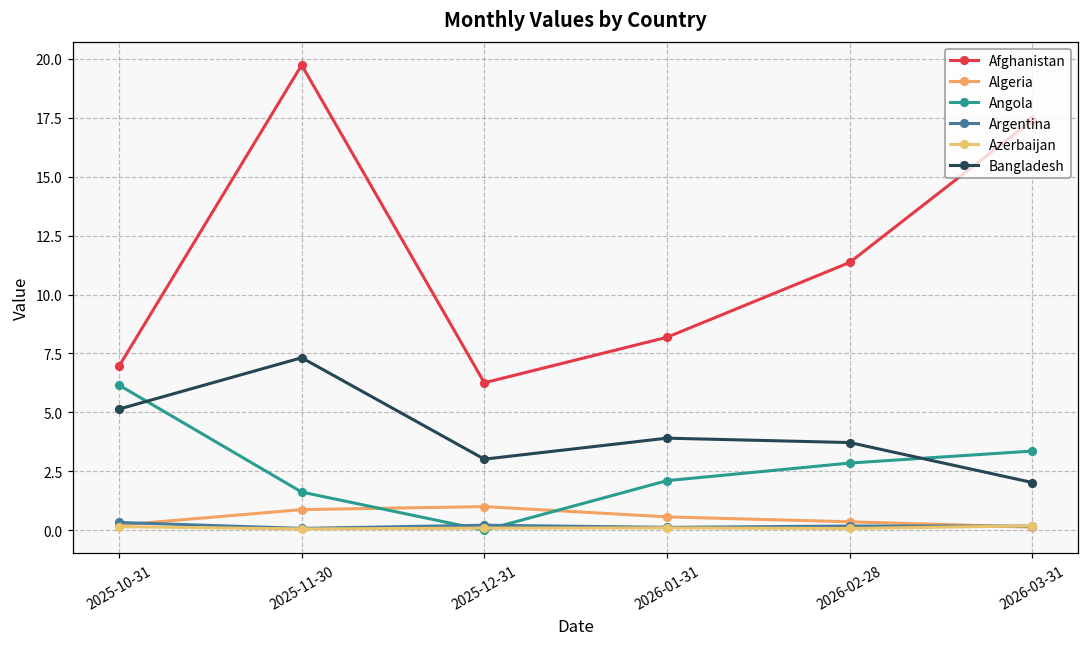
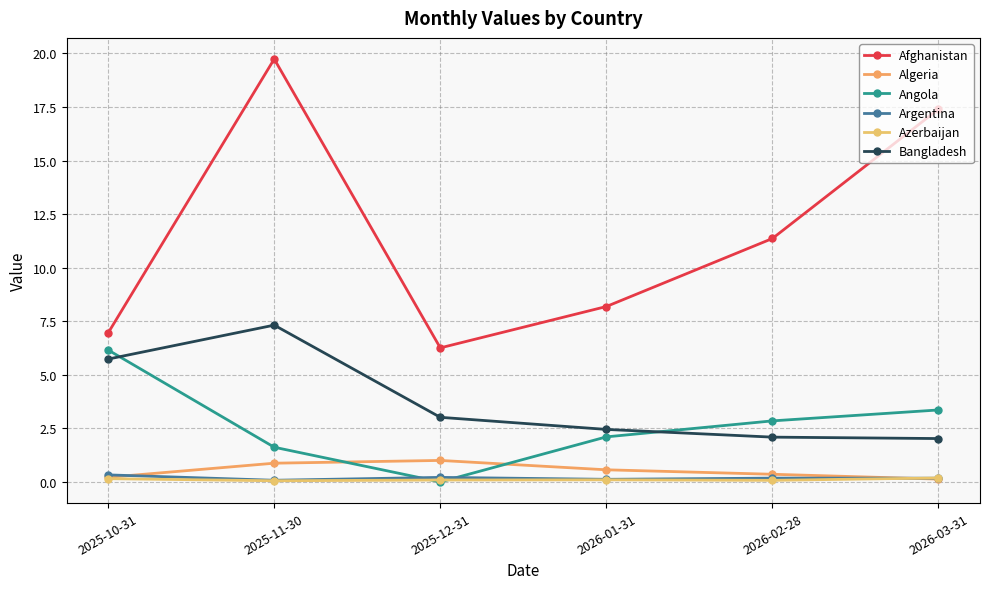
  {
    "Afghanistan": {
      "2025-10-31": 7.0,
      "2025-11-30": 19.7,
      "2025-12-31": 6.3,
      "2026-01-31": 8.2,
      "2026-02-28": 11.4
    },
    "Bangladesh": {
-     "2025-10-31": 5.1,
+     "2025-10-31": 5.7,
      "2025-11-30": 7.3,
      "2025-12-31": 3.0,
-     "2026-01-31": 3.9,
-     "2026-02-28": 3.7,
+     "2026-01-31": 2.5,
+     "2026-02-28": 2.1,
      "2026-03-31": 2.0
    }
  }
